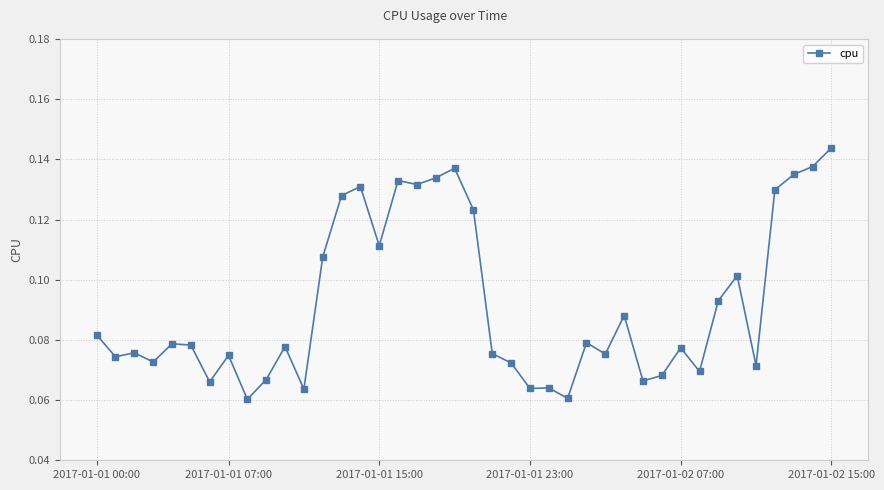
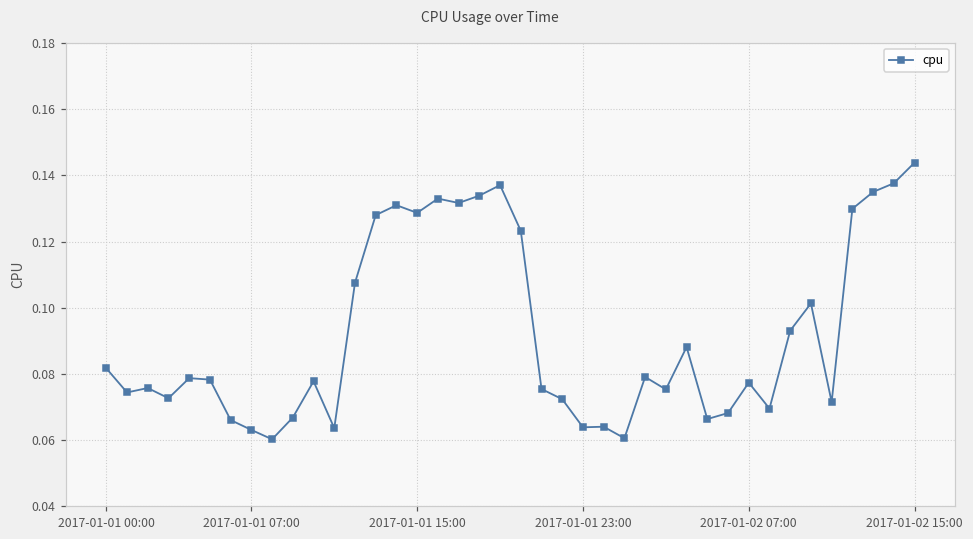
  {
    "2017-01-01 00:00": 0.082,
-   "2017-01-01 07:00": 0.075,
-   "2017-01-01 15:00": 0.111,
+   "2017-01-01 07:00": 0.063,
+   "2017-01-01 15:00": 0.129,
    "2017-01-01 23:00": 0.064,
    "2017-01-02 07:00": 0.077,
    "2017-01-02 15:00": 0.144
  }
